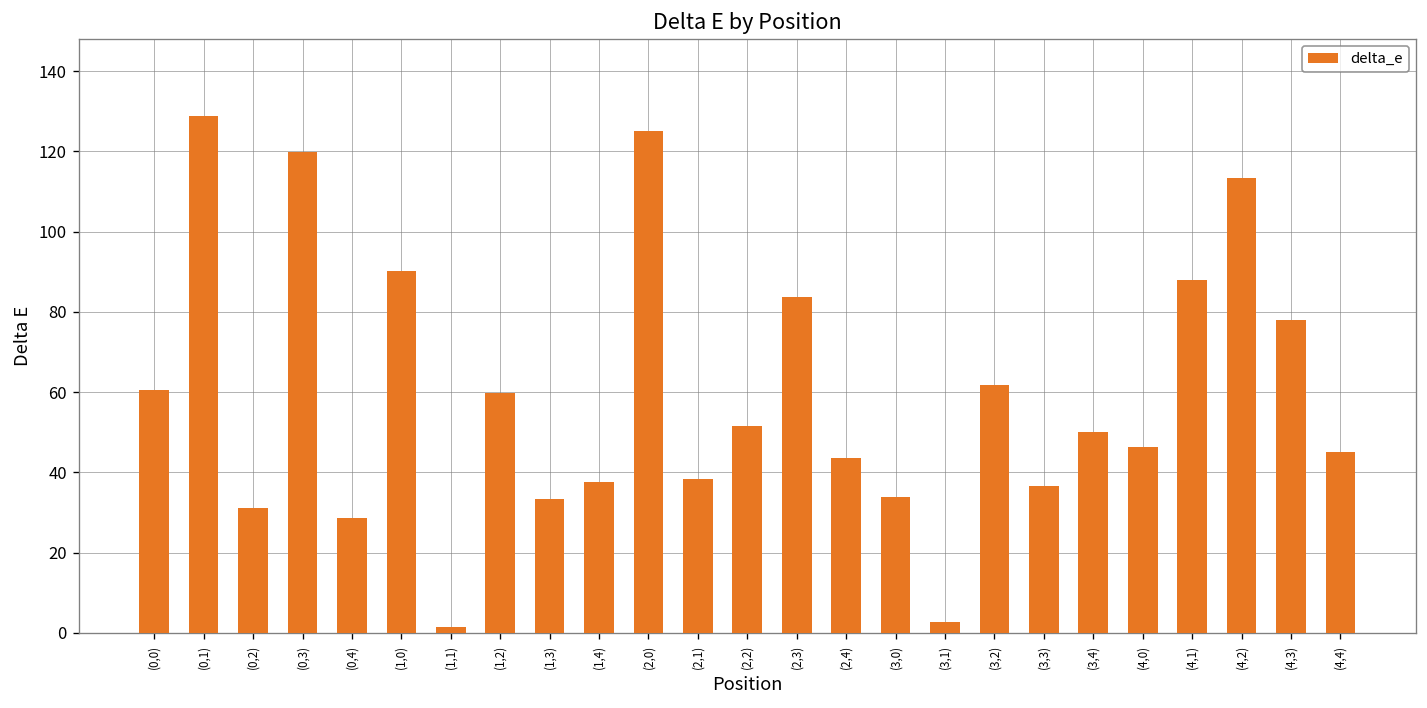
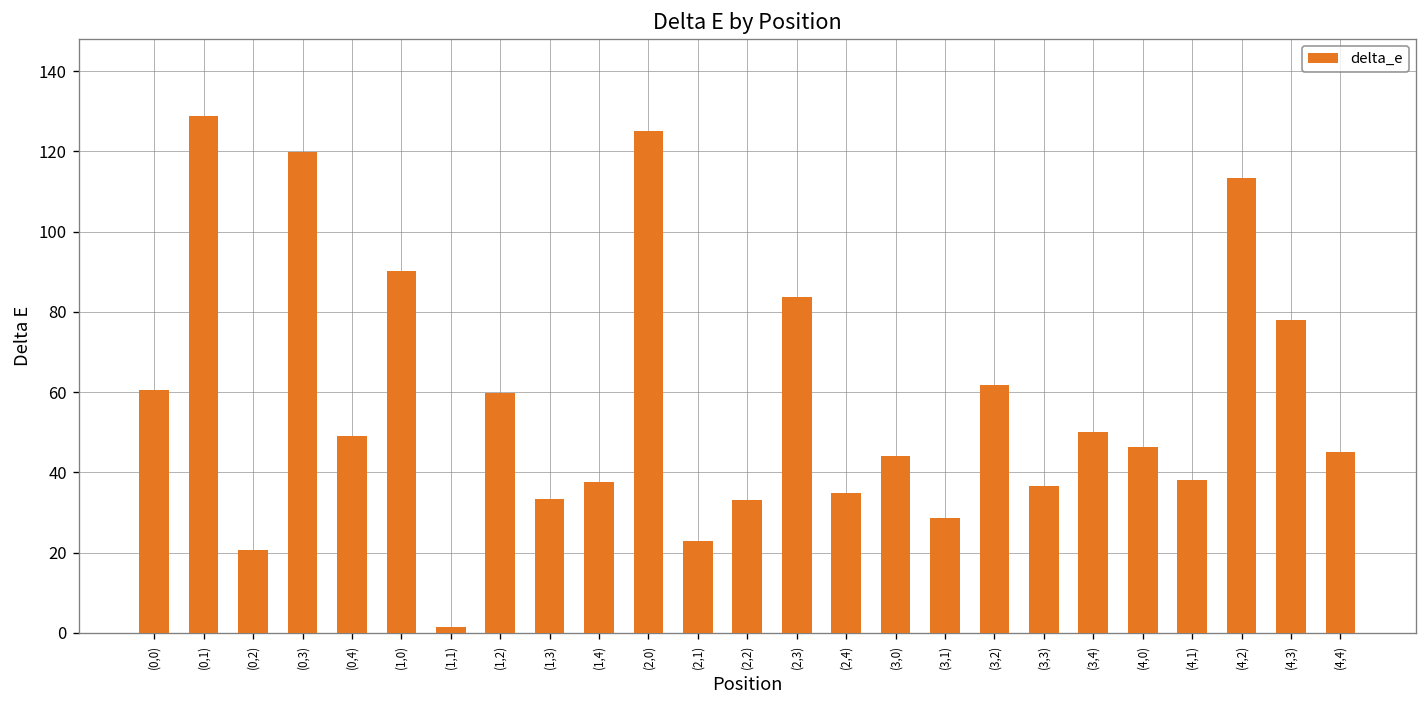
  {
    "(0,0)": 60,
    "(0,1)": 129,
-   "(0,2)": 31,
+   "(0,2)": 21,
    "(0,3)": 120,
-   "(0,4)": 29,
+   "(0,4)": 49,
    "(1,0)": 90,
    "(1,1)": 2,
    "(1,2)": 60,
    "(1,3)": 33,
    "(1,4)": 38,
    "(2,0)": 125,
-   "(2,1)": 38,
-   "(2,2)": 52,
+   "(2,1)": 23,
+   "(2,2)": 33,
    "(2,3)": 84,
-   "(2,4)": 44,
-   "(3,0)": 34,
-   "(3,1)": 3,
+   "(2,4)": 35,
+   "(3,0)": 44,
+   "(3,1)": 29,
    "(3,2)": 62,
    "(3,3)": 37,
    "(3,4)": 50,
    "(4,0)": 46,
-   "(4,1)": 88,
+   "(4,1)": 38,
    "(4,2)": 113,
    "(4,3)": 78,
    "(4,4)": 45
  }
